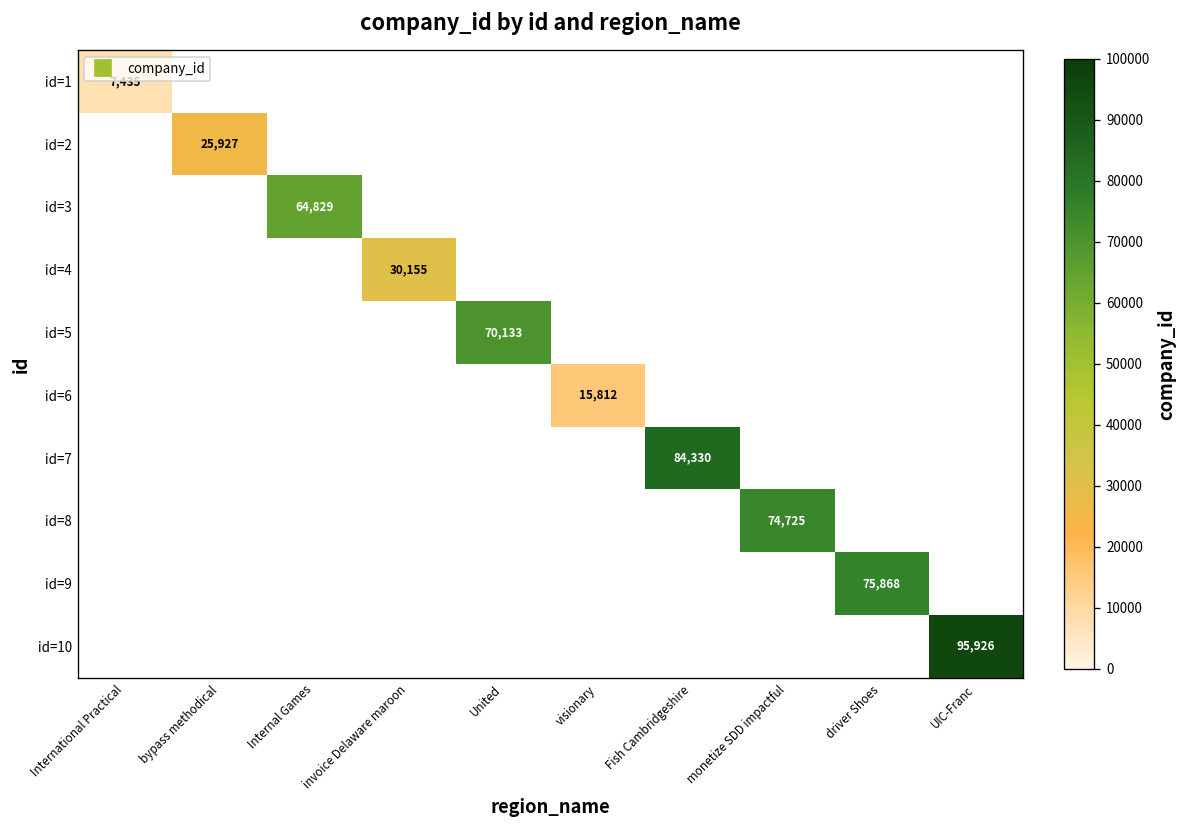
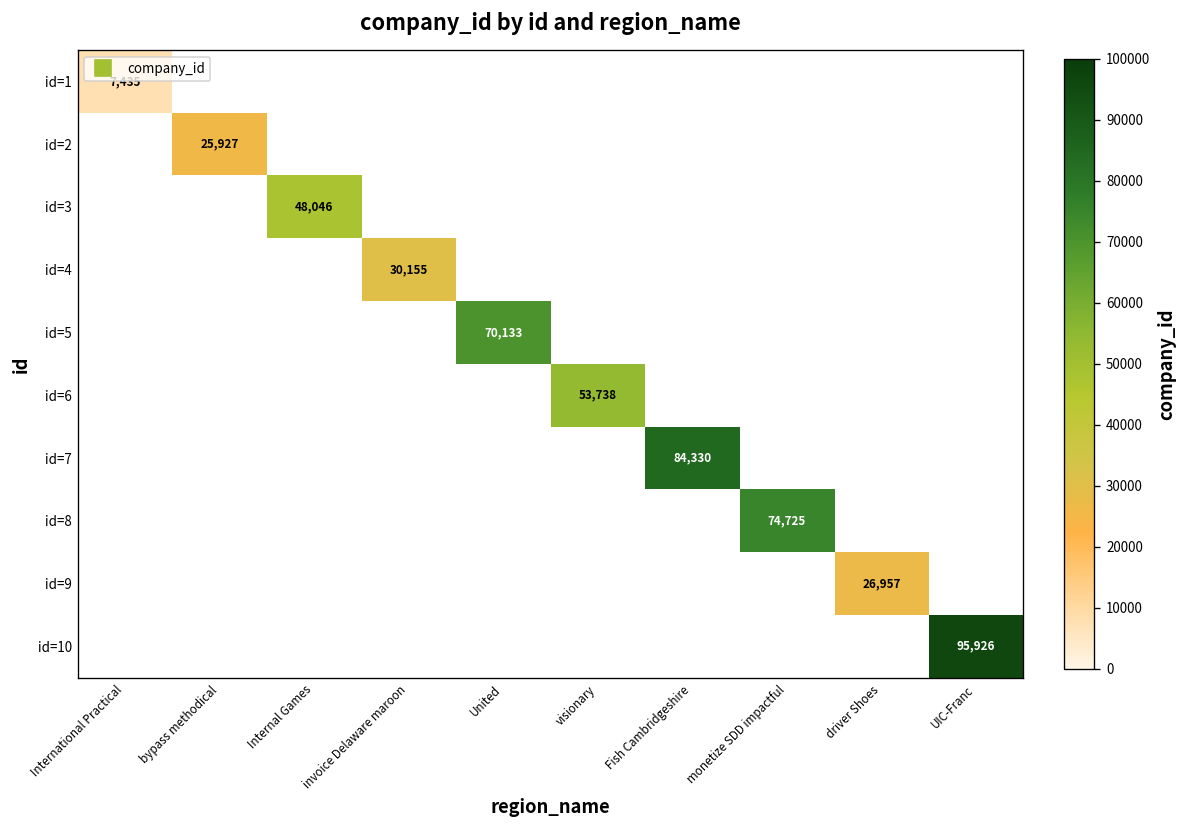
  {
    "id=2": {
      "bypass methodical": "25,927"
    },
    "id=3": {
-     "Internal Games": "64,829"
+     "Internal Games": "48,046"
    },
    "id=4": {
      "invoice Delaware maroon": "30,155"
    },
    "id=5": {
      "United": "70,133"
    },
    "id=6": {
-     "visionary": "15,812"
+     "visionary": "53,738"
    },
    "id=7": {
      "Fish Cambridgeshire": "84,330"
    },
    "id=8": {
      "monetize SDD impactful": "74,725"
    },
    "id=9": {
-     "driver Shoes": "75,868"
+     "driver Shoes": "26,957"
    },
    "id=10": {
      "UIC-Franc": "95,926"
    }
  }
